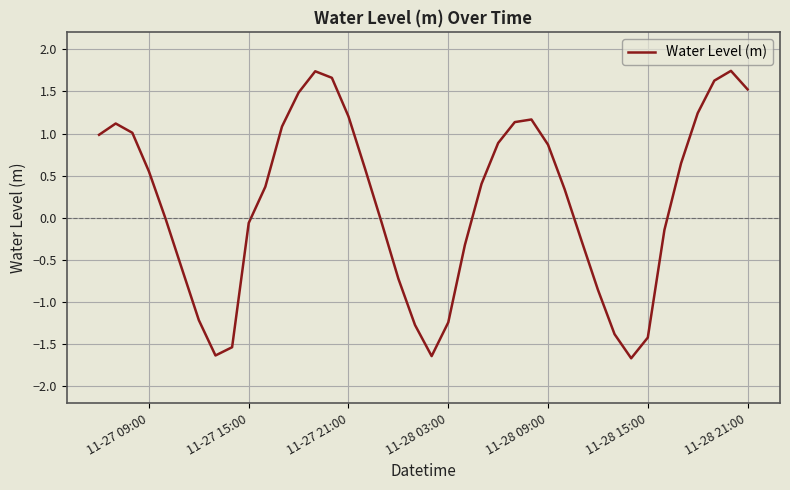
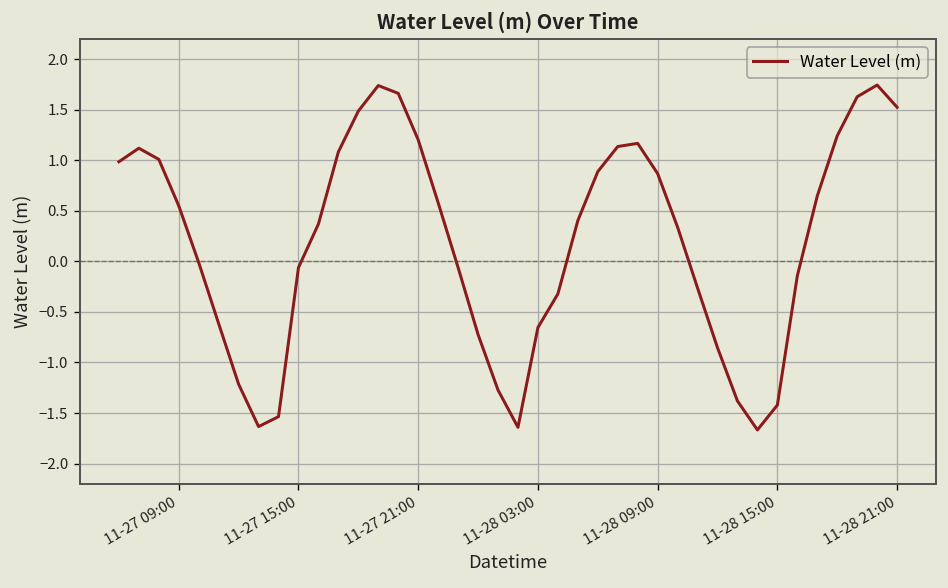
  {
    "11-27 09:00": 0.5,
    "11-27 15:00": -0.1,
    "11-27 21:00": 1.2,
-   "11-28 03:00": -1.2,
+   "11-28 03:00": -0.7,
    "11-28 09:00": 0.9,
    "11-28 15:00": -1.4,
    "11-28 21:00": 1.5
  }
